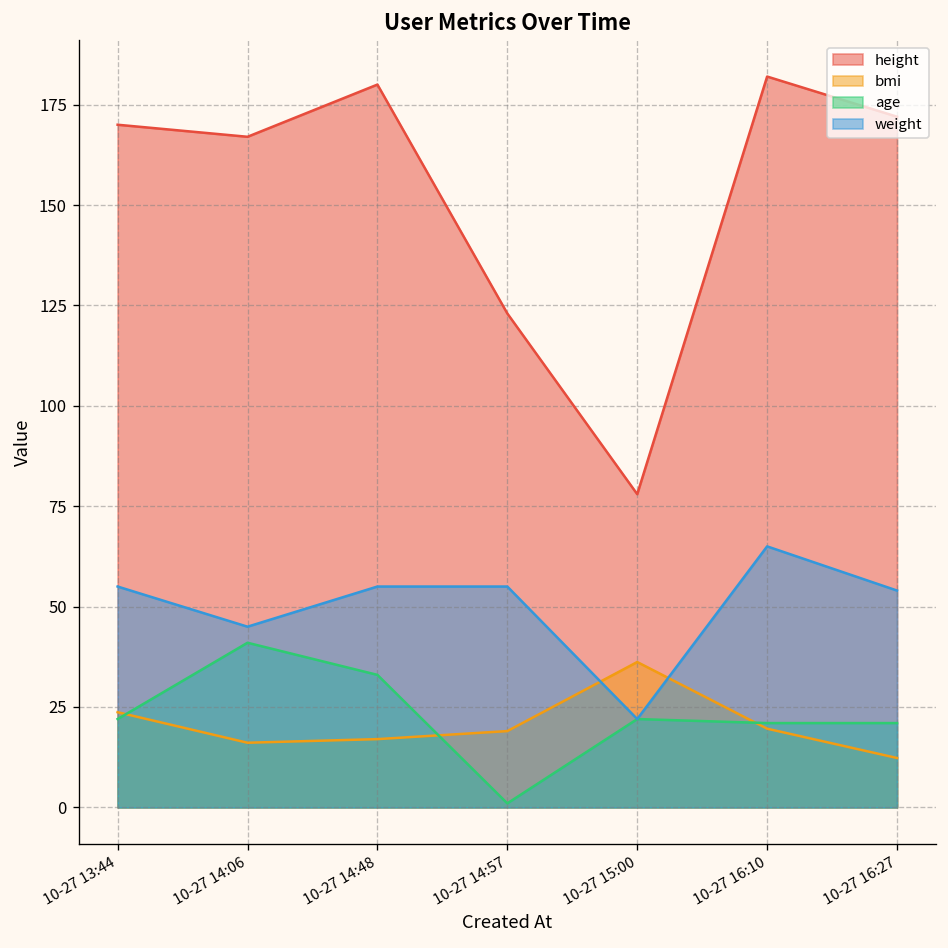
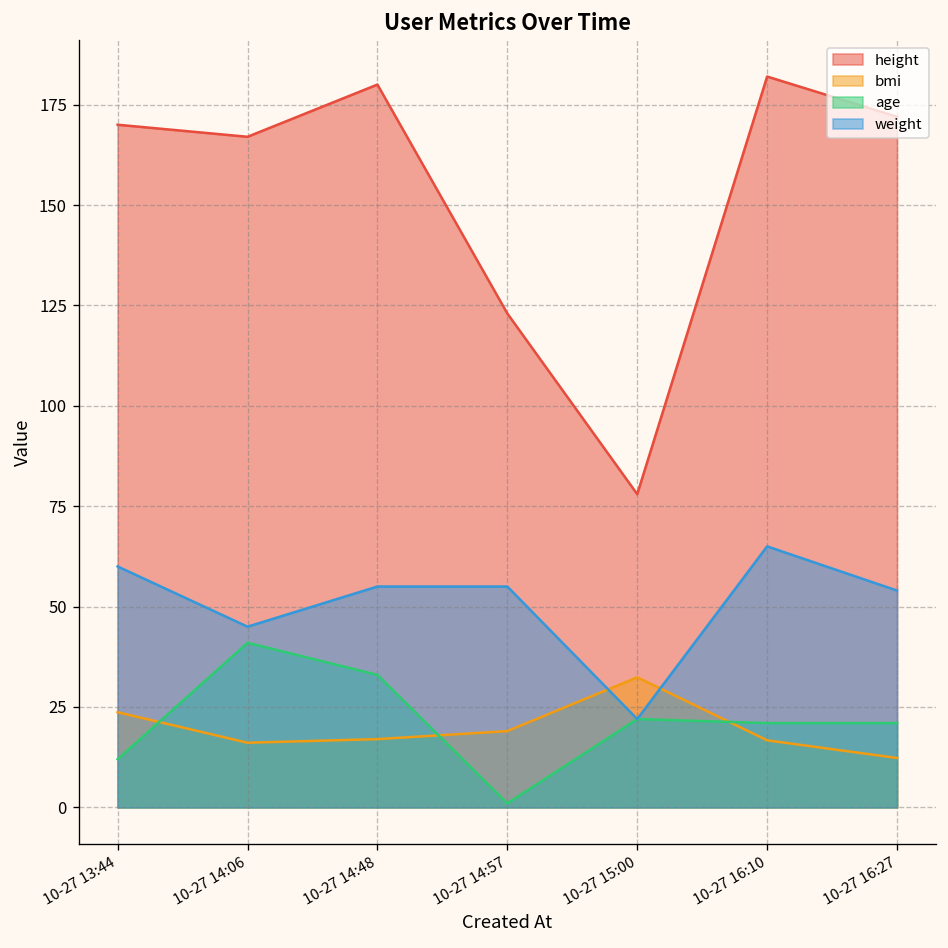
  {
    "height": {
      "10-27 13:44": 170,
      "10-27 14:06": 167,
      "10-27 14:48": 180,
      "10-27 14:57": 123,
      "10-27 15:00": 78,
      "10-27 16:10": 182
    },
    "bmi": {
      "10-27 13:44": 24,
      "10-27 14:06": 16,
      "10-27 14:48": 17,
      "10-27 14:57": 19,
-     "10-27 15:00": 36,
-     "10-27 16:10": 20,
+     "10-27 15:00": 32,
+     "10-27 16:10": 17,
      "10-27 16:27": 12
    },
    "age": {
-     "10-27 13:44": 22,
+     "10-27 13:44": 12,
      "10-27 14:06": 41,
      "10-27 14:48": 33,
      "10-27 14:57": 1,
      "10-27 16:10": 21,
      "10-27 16:27": 21
    },
    "weight": {
-     "10-27 13:44": 55,
+     "10-27 13:44": 60,
      "10-27 14:06": 45,
      "10-27 14:48": 55,
      "10-27 14:57": 55,
      "10-27 16:10": 65,
      "10-27 16:27": 54
    }
  }
